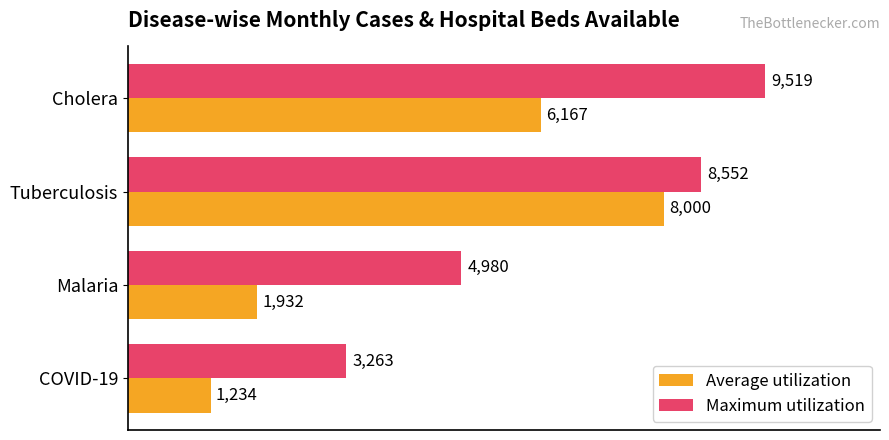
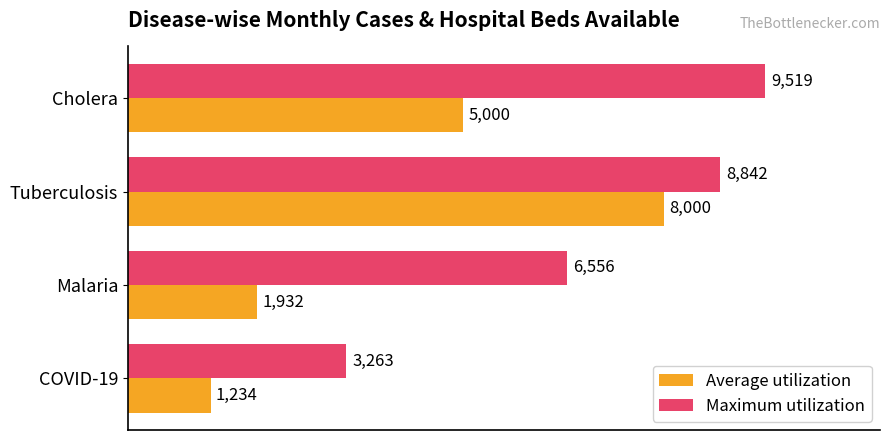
  {
    "Average utilization": {
-     "Cholera": "6,167",
+     "Cholera": "5,000",
      "Tuberculosis": "8,000",
      "Malaria": "1,932",
      "COVID-19": "1,234"
    },
    "Maximum utilization": {
      "Cholera": "9,519",
-     "Tuberculosis": "8,552",
-     "Malaria": "4,980",
+     "Tuberculosis": "8,842",
+     "Malaria": "6,556",
      "COVID-19": "3,263"
    }
  }
